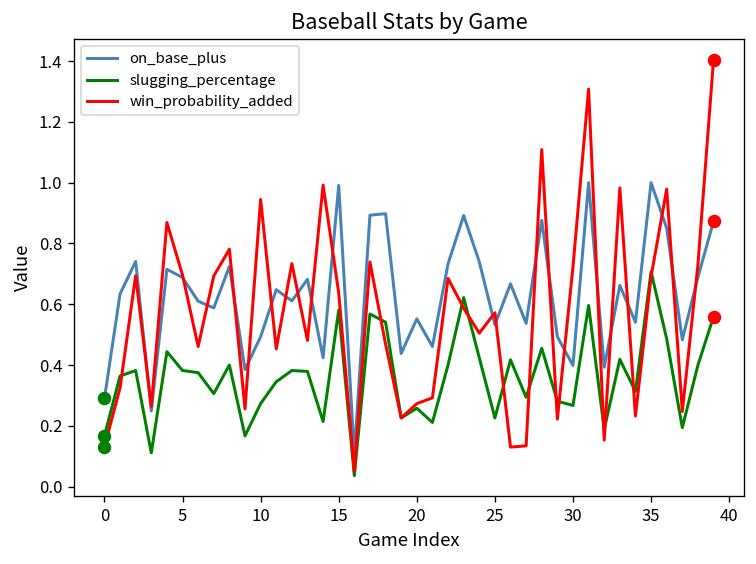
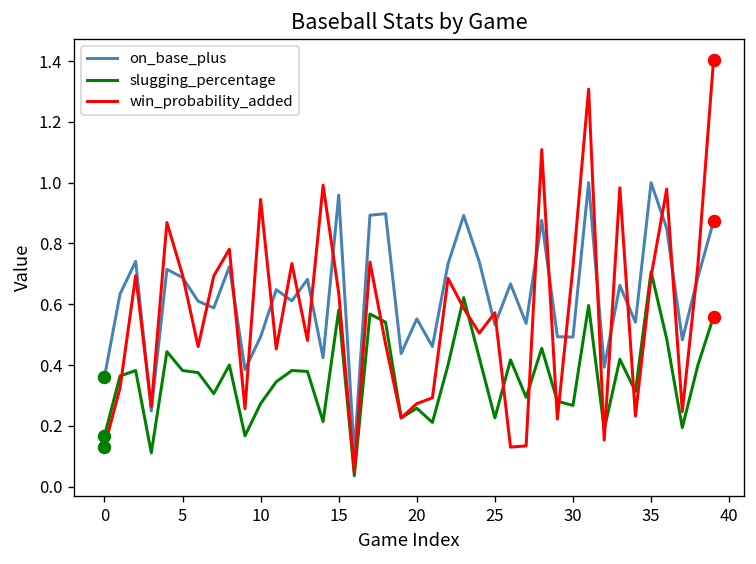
  {
    "on_base_plus": {
-     "0": 0.29,
+     "0": 0.36,
      "10": 0.49,
-     "15": 0.99,
+     "15": 0.96,
      "20": 0.55,
      "25": 0.53,
-     "30": 0.40,
+     "30": 0.49,
      "35": 1.00
    }
  }
